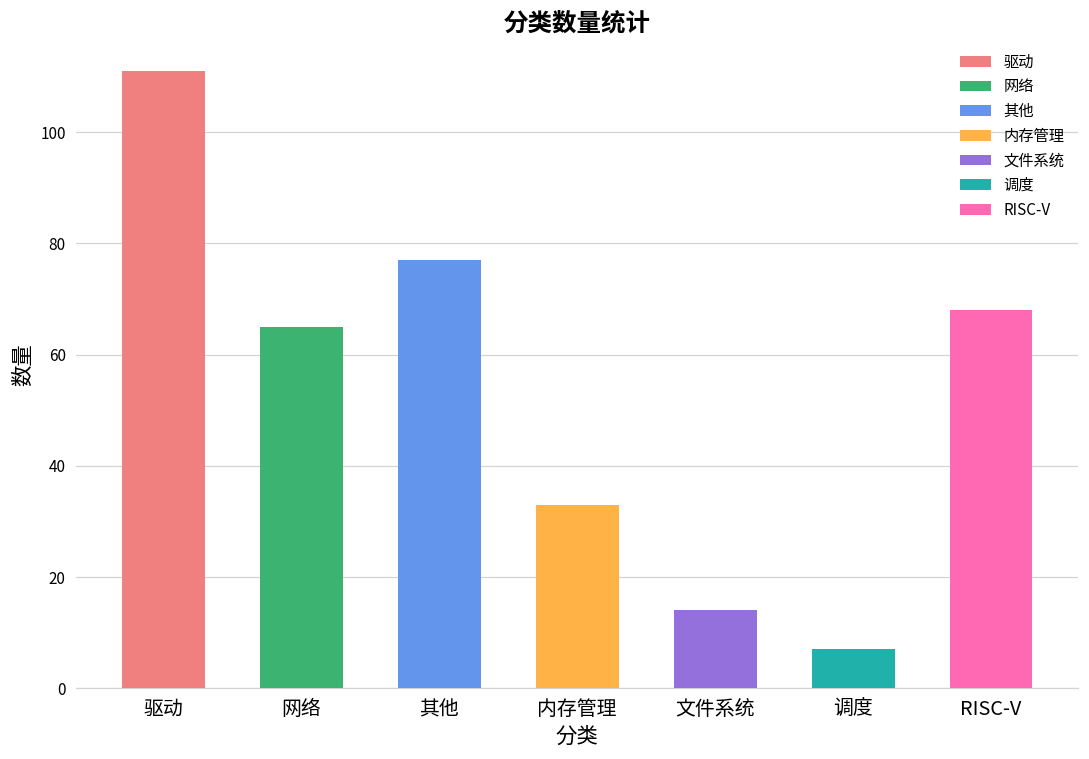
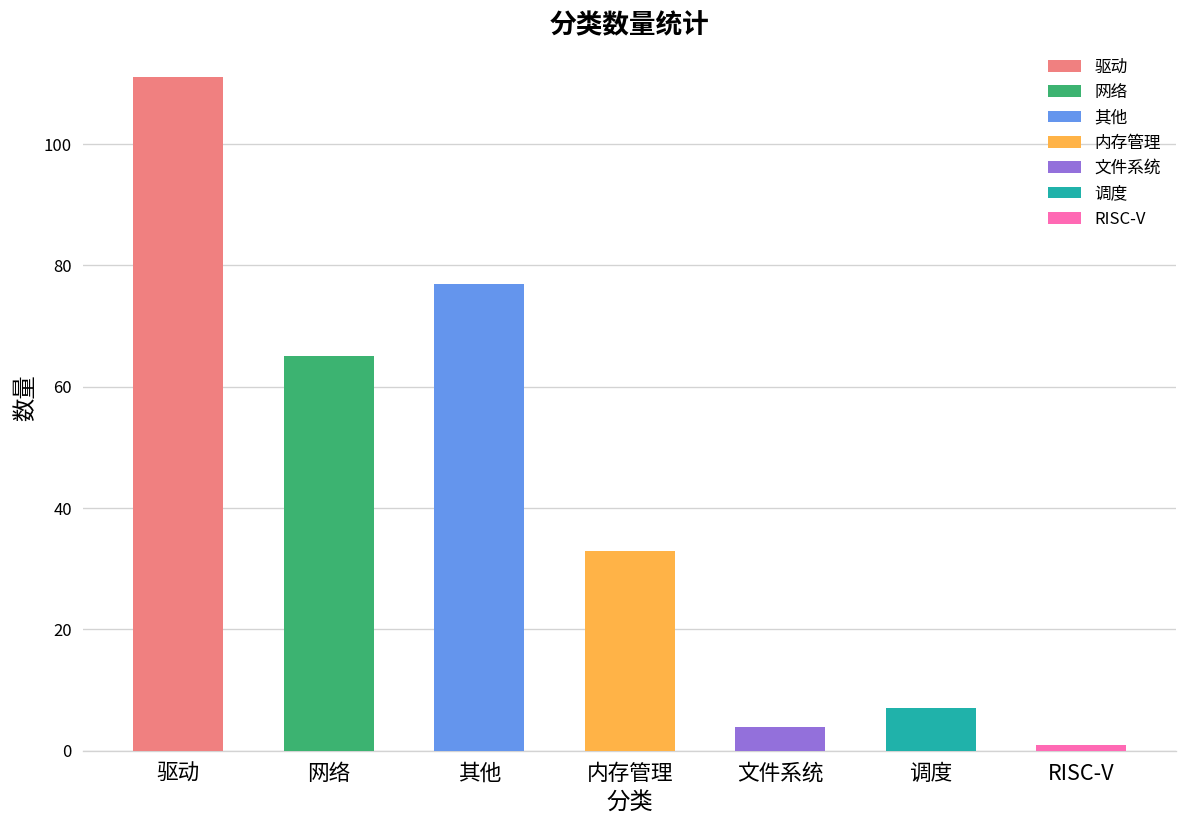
  {
    "驱动": 111,
    "网络": 65,
    "其他": 77,
    "内存管理": 33,
-   "文件系统": 14,
+   "文件系统": 4,
    "调度": 7,
-   "RISC-V": 68
+   "RISC-V": 1
  }
